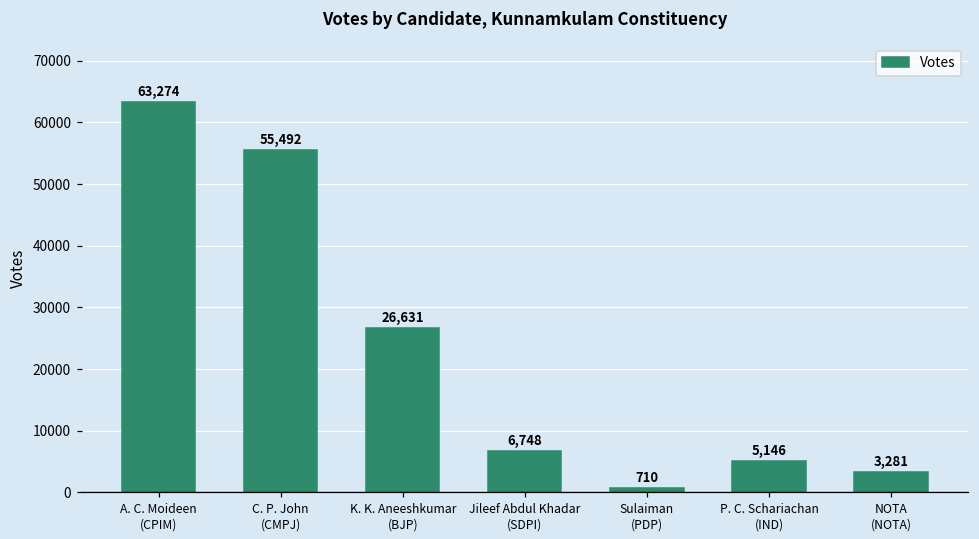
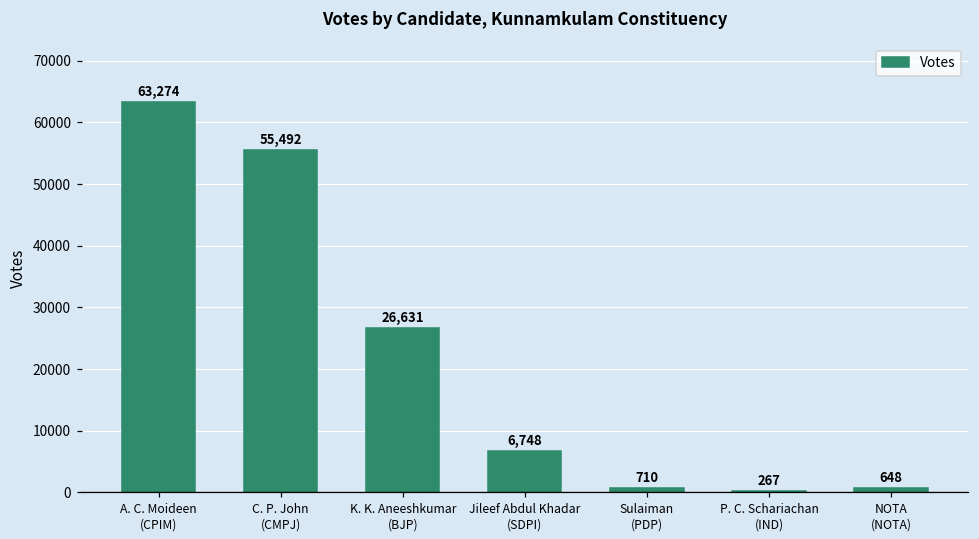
  {
    "A. C. Moideen (CPIM)": "63,274",
    "C. P. John (CMPJ)": "55,492",
    "K. K. Aneeshkumar (BJP)": "26,631",
    "Jileef Abdul Khadar (SDPI)": "6,748",
    "Sulaiman (PDP)": "710",
-   "P. C. Schariachan (IND)": "5,146",
-   "NOTA (NOTA)": "3,281"
+   "P. C. Schariachan (IND)": "267",
+   "NOTA (NOTA)": "648"
  }
